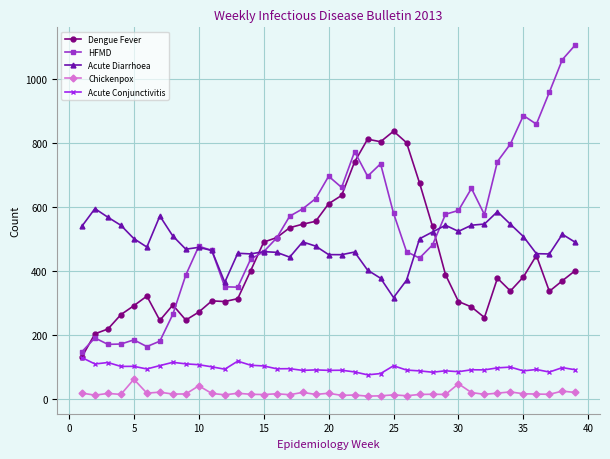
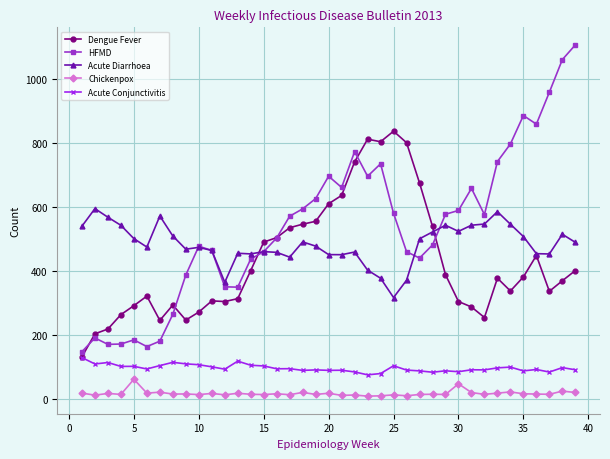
  {
    "Chickenpox": {
      "5": 60,
-     "10": 40,
+     "10": 10,
      "15": 10,
      "20": 20,
      "25": 10,
      "30": 50,
      "35": 20
    }
  }
